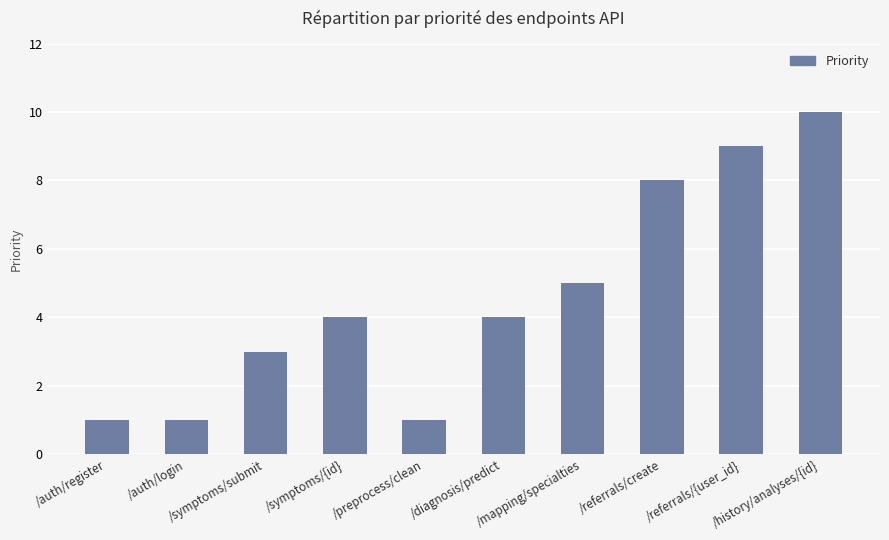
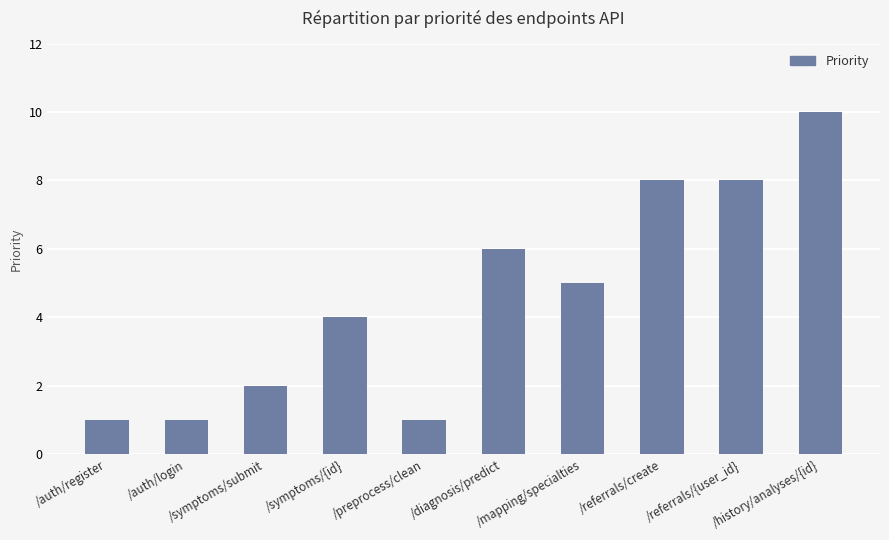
  {
    "/auth/register": 1,
    "/auth/login": 1,
-   "/symptoms/submit": 3,
+   "/symptoms/submit": 2,
    "/symptoms/{id}": 4,
    "/preprocess/clean": 1,
-   "/diagnosis/predict": 4,
+   "/diagnosis/predict": 6,
    "/mapping/specialties": 5,
    "/referrals/create": 8,
-   "/referrals/{user_id}": 9,
+   "/referrals/{user_id}": 8,
    "/history/analyses/{id}": 10
  }
